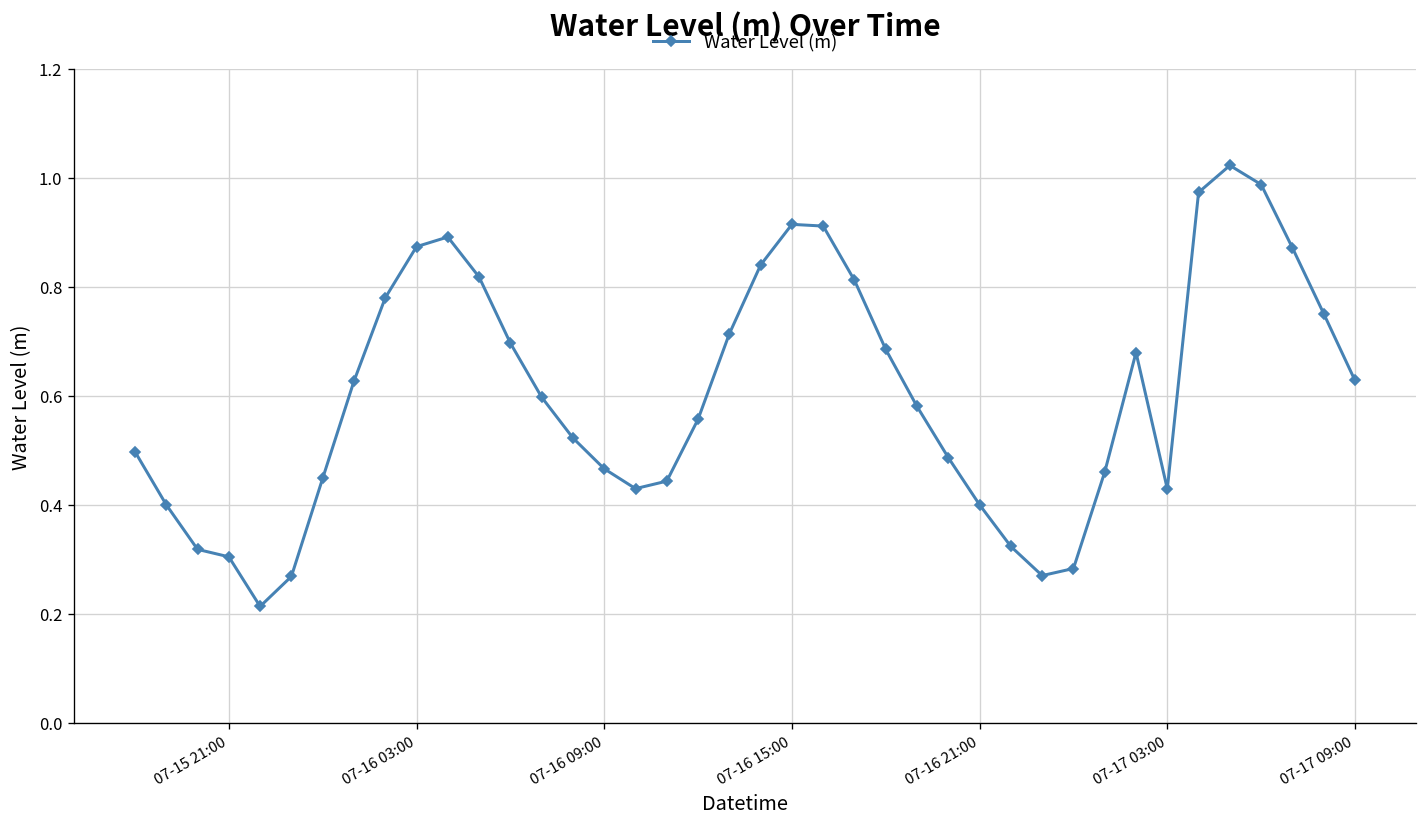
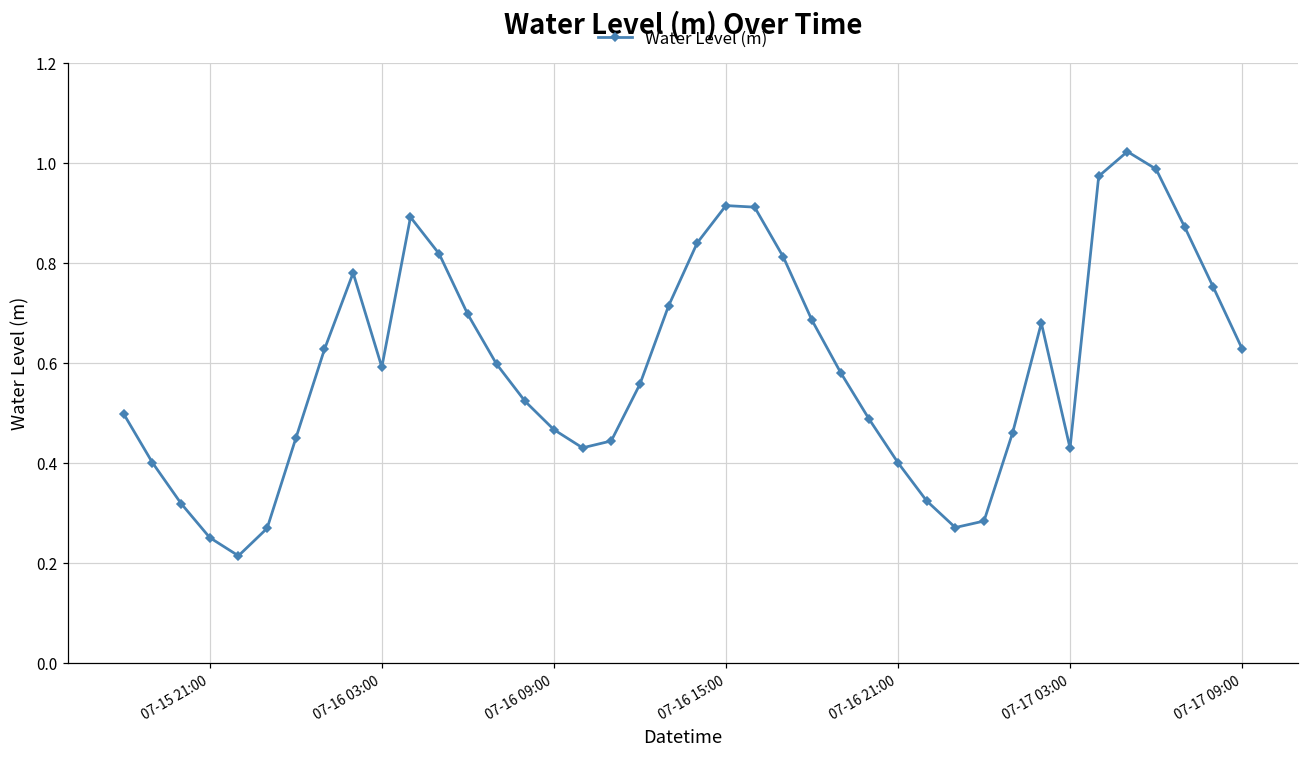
  {
-   "07-15 21:00": 0.30,
-   "07-16 03:00": 0.87,
+   "07-15 21:00": 0.25,
+   "07-16 03:00": 0.59,
    "07-16 09:00": 0.47,
    "07-16 15:00": 0.91,
    "07-16 21:00": 0.40,
    "07-17 03:00": 0.43,
    "07-17 09:00": 0.63
  }
